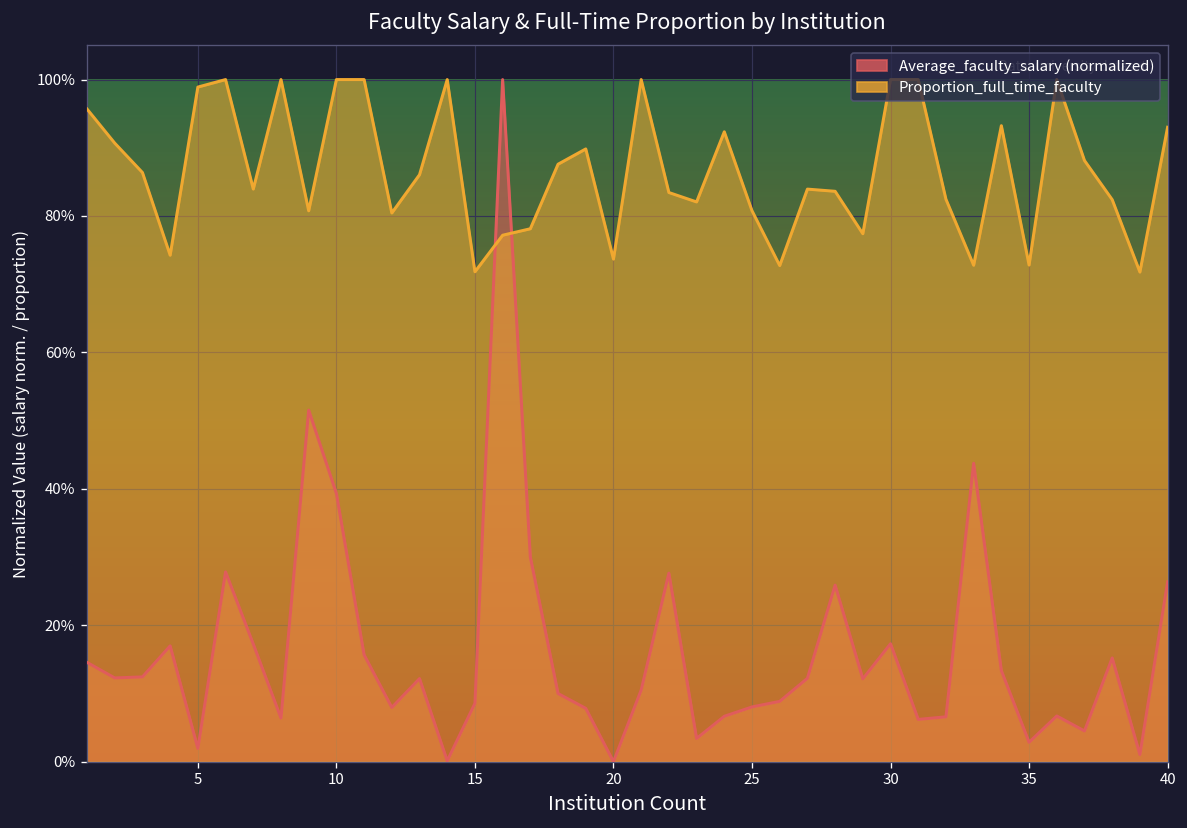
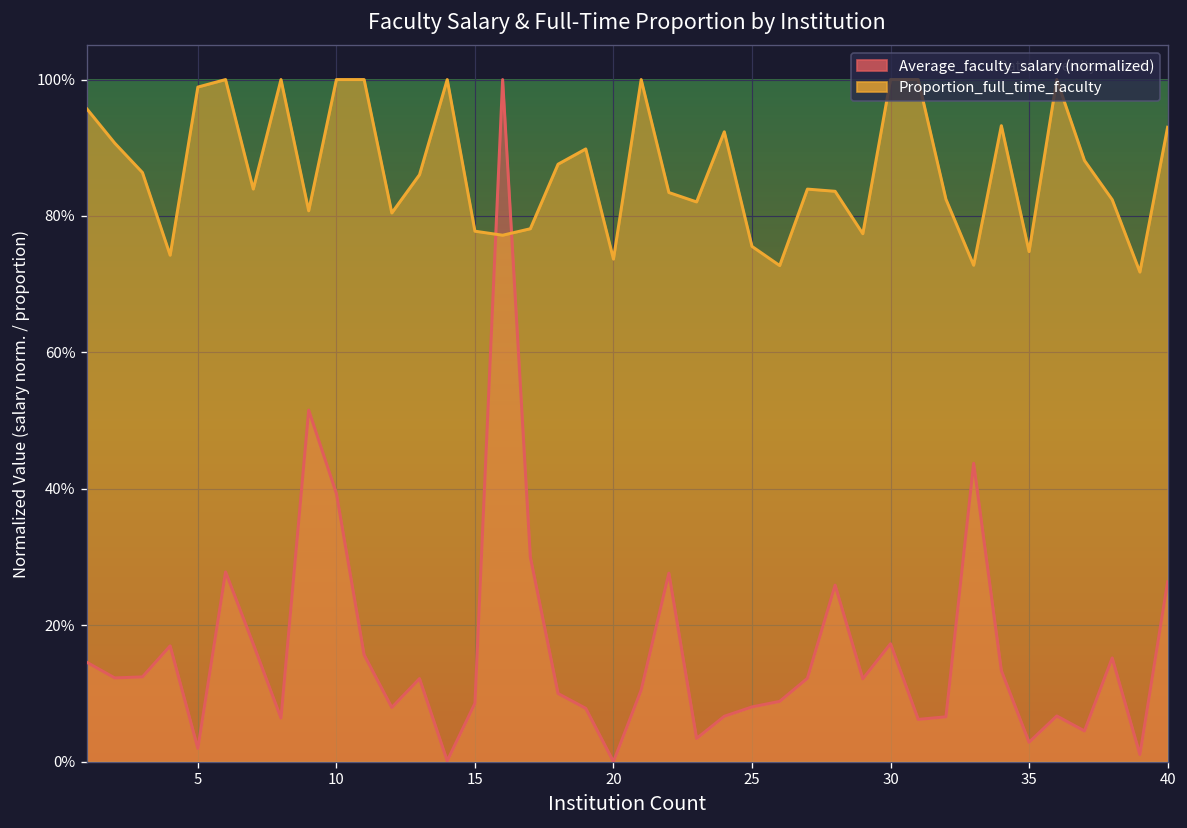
  {
    "Proportion_full_time_faculty": {
      "5": "99%",
      "10": "100%",
-     "15": "72%",
+     "15": "78%",
      "20": "74%",
-     "25": "81%",
-     "35": "73%",
+     "25": "76%",
+     "35": "75%",
      "40": "93%"
    }
  }
